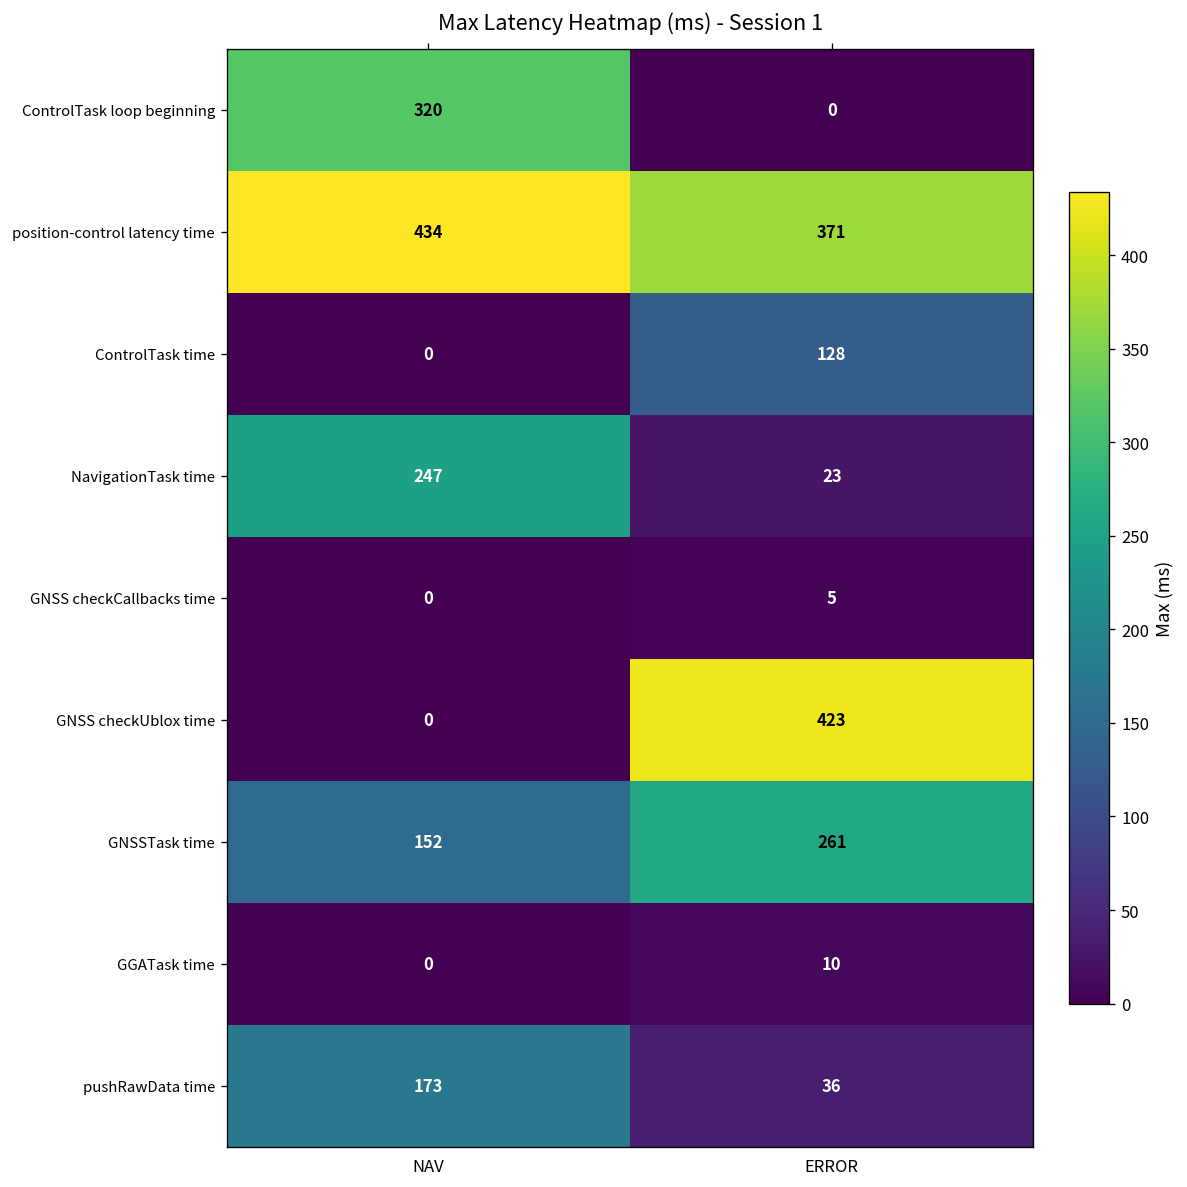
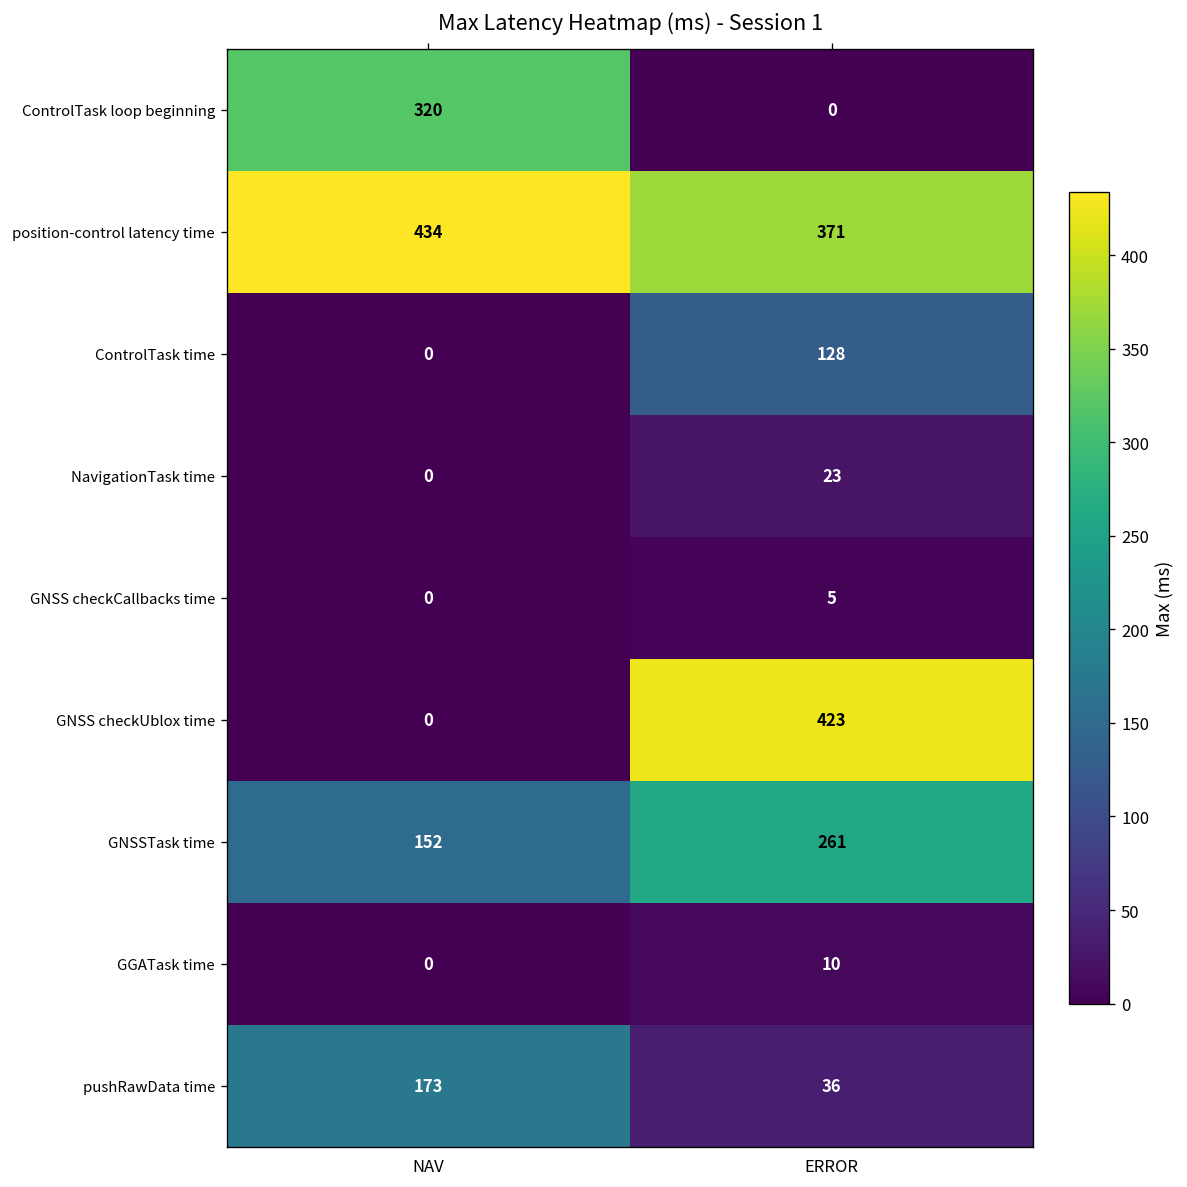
  {
    "ControlTask loop beginning": {
      "NAV": 320,
      "ERROR": 0
    },
    "position-control latency time": {
      "NAV": 434,
      "ERROR": 371
    },
    "ControlTask time": {
      "NAV": 0,
      "ERROR": 128
    },
    "NavigationTask time": {
-     "NAV": 247,
+     "NAV": 0,
      "ERROR": 23
    },
    "GNSS checkCallbacks time": {
      "NAV": 0,
      "ERROR": 5
    },
    "GNSS checkUblox time": {
      "NAV": 0,
      "ERROR": 423
    },
    "GNSSTask time": {
      "NAV": 152,
      "ERROR": 261
    },
    "GGATask time": {
      "NAV": 0,
      "ERROR": 10
    },
    "pushRawData time": {
      "NAV": 173,
      "ERROR": 36
    }
  }
